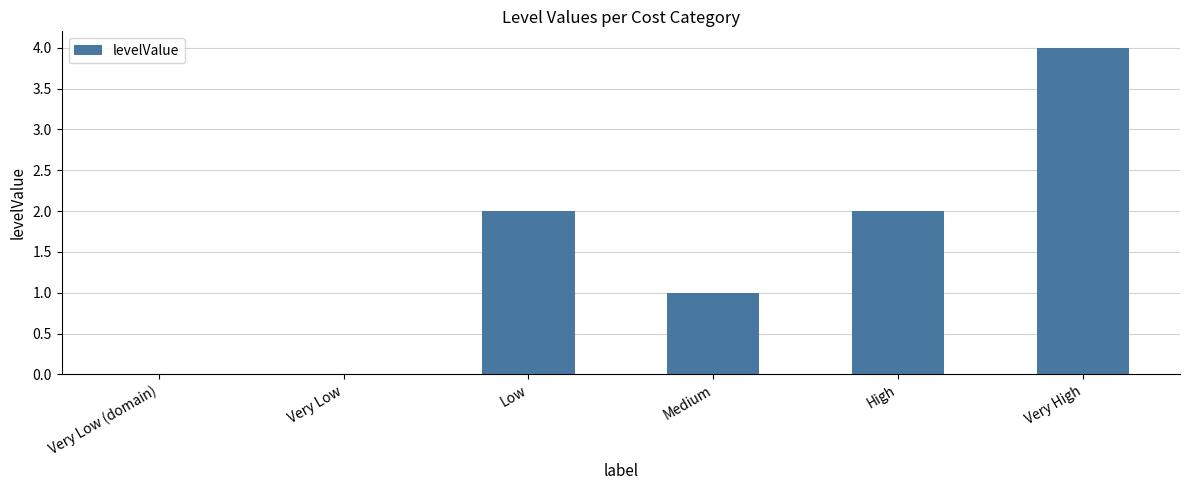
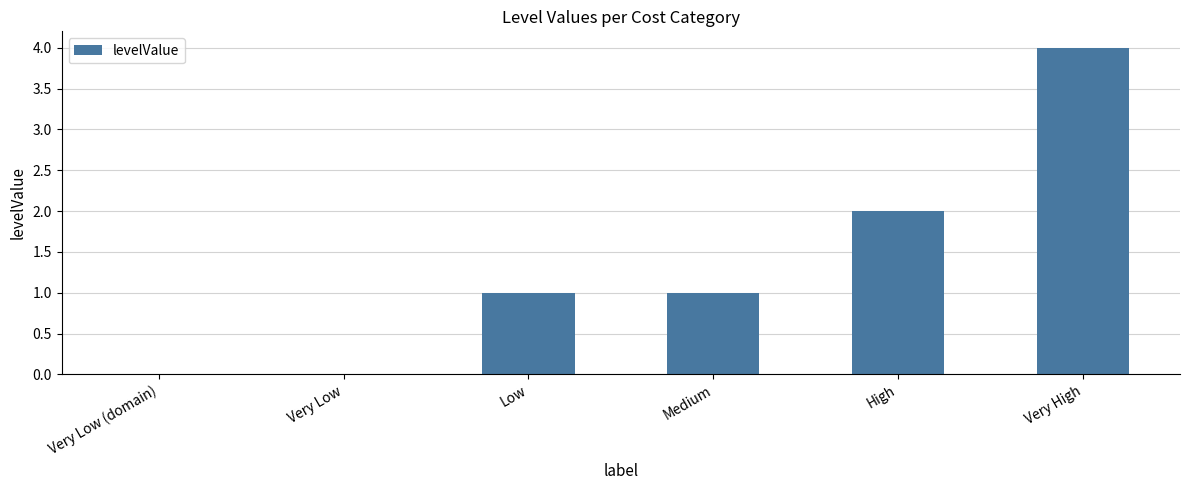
  {
    "Very Low (domain)": 0,
    "Very Low": 0,
-   "Low": 2,
+   "Low": 1,
    "Medium": 1,
    "High": 2,
    "Very High": 4
  }
